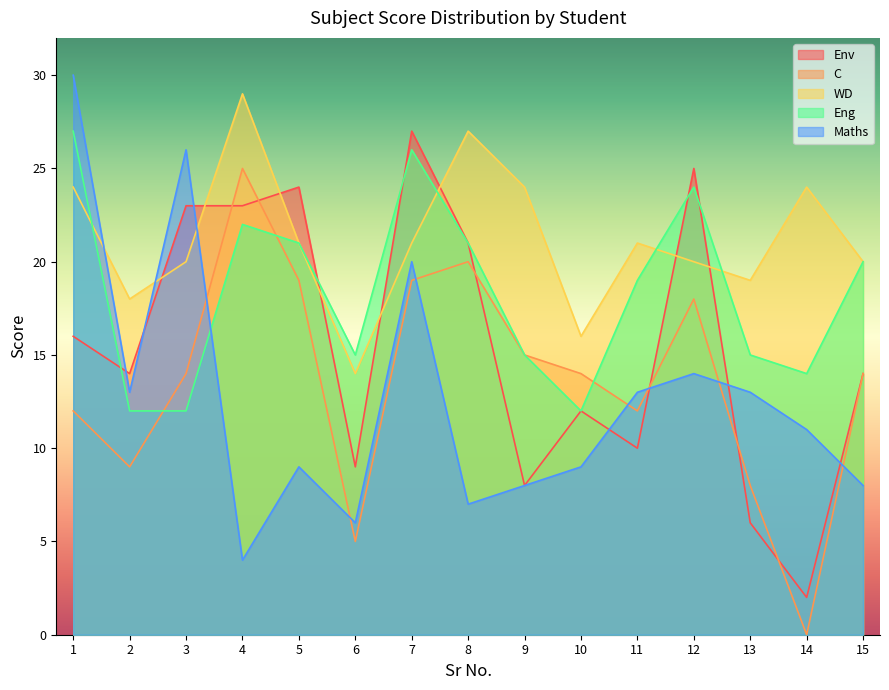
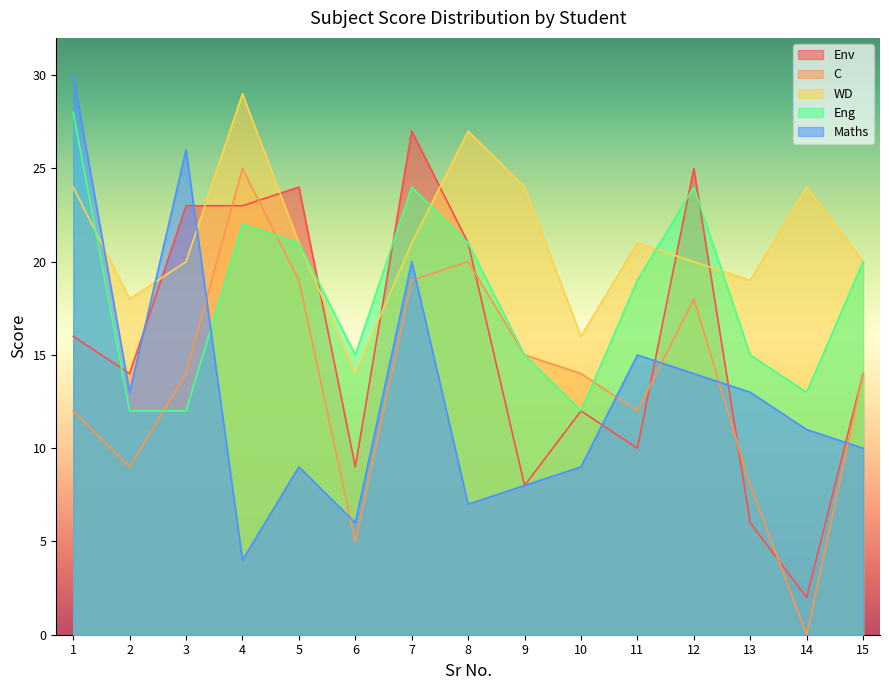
  {
    "Eng": {
-     "1": 27,
+     "1": 28,
      "2": 12,
      "3": 12,
      "4": 22,
      "6": 15,
-     "7": 26,
+     "7": 24,
      "11": 19,
      "12": 24,
      "13": 15,
-     "14": 14
+     "14": 13
    },
    "Maths": {
      "1": 30,
      "2": 13,
      "3": 26,
      "4": 4,
      "5": 9,
      "6": 6,
      "7": 20,
      "8": 7,
      "10": 9,
-     "11": 13,
+     "11": 15,
      "12": 14,
      "13": 13,
      "14": 11,
-     "15": 8
+     "15": 10
    }
  }
